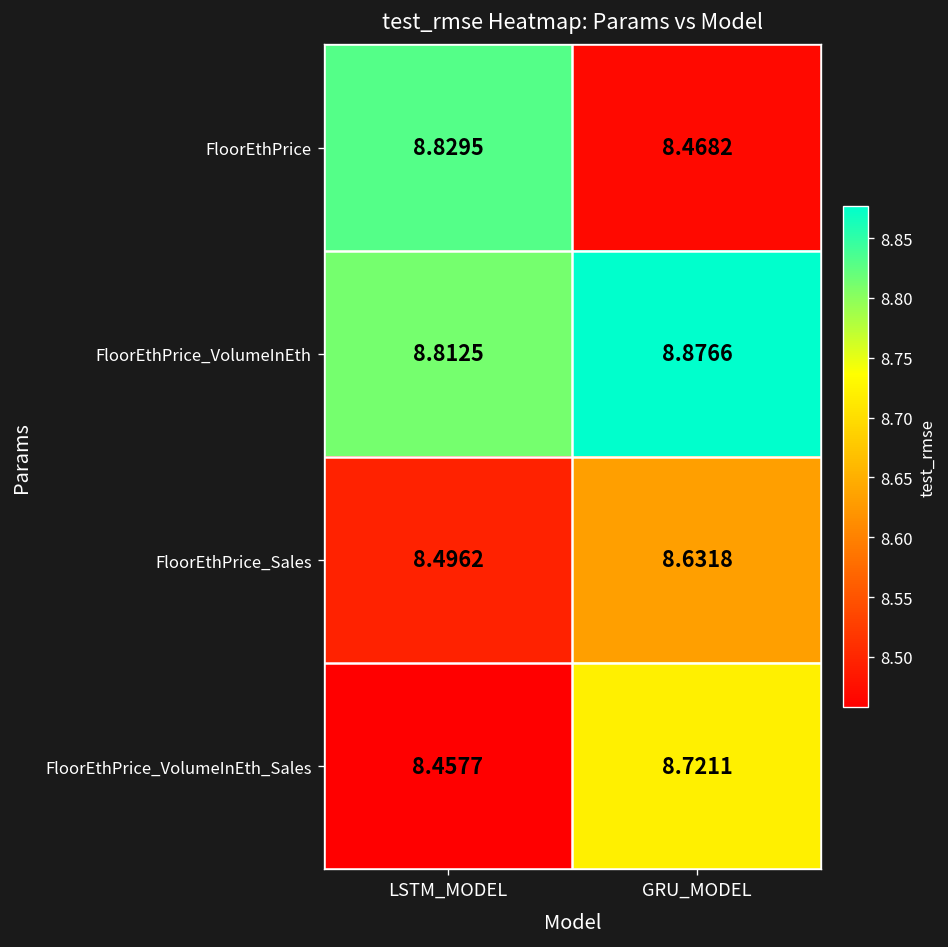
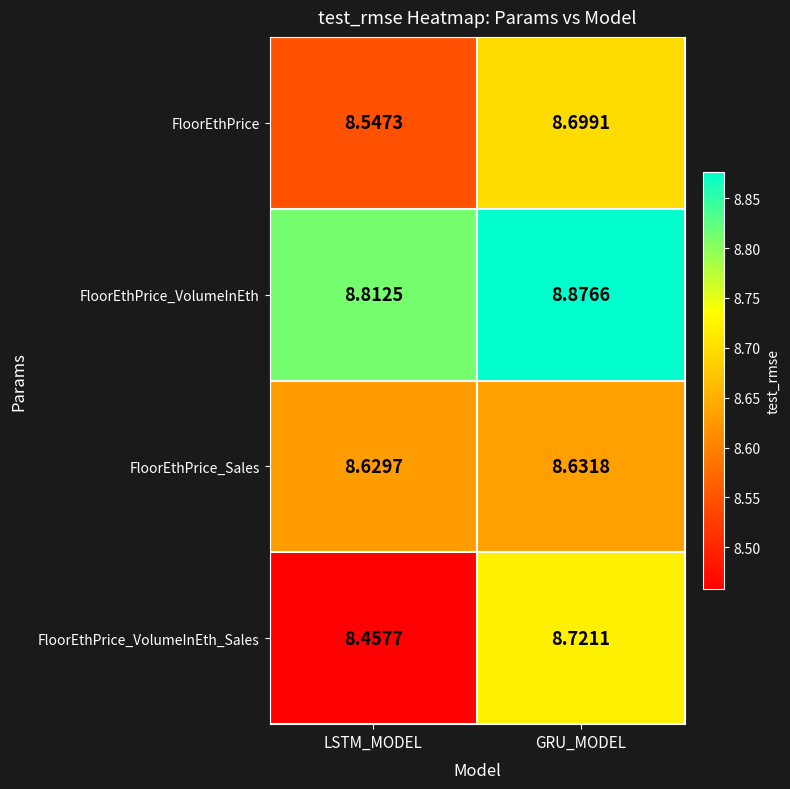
  {
    "FloorEthPrice": {
-     "LSTM_MODEL": 8.8295,
-     "GRU_MODEL": 8.4682
+     "LSTM_MODEL": 8.5473,
+     "GRU_MODEL": 8.6991
    },
    "FloorEthPrice_VolumeInEth": {
      "LSTM_MODEL": 8.8125,
      "GRU_MODEL": 8.8766
    },
    "FloorEthPrice_Sales": {
-     "LSTM_MODEL": 8.4962,
+     "LSTM_MODEL": 8.6297,
      "GRU_MODEL": 8.6318
    },
    "FloorEthPrice_VolumeInEth_Sales": {
      "LSTM_MODEL": 8.4577,
      "GRU_MODEL": 8.7211
    }
  }
